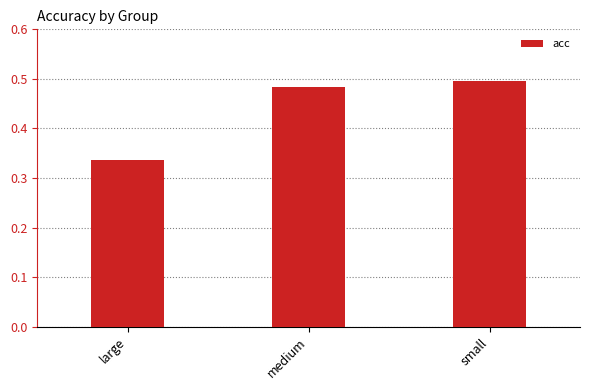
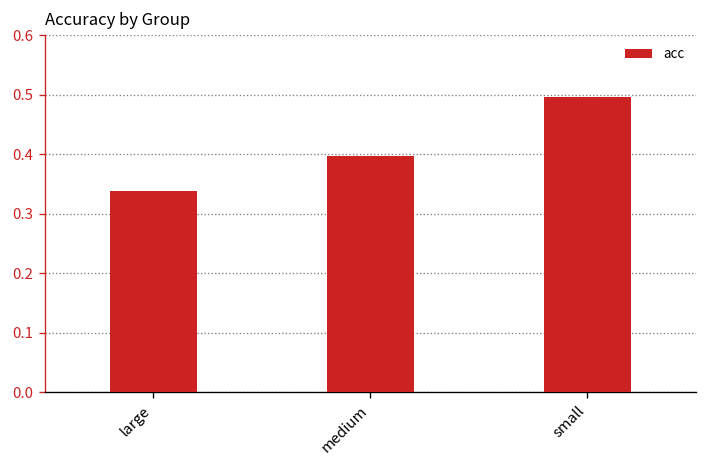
  {
    "large": 0.34,
-   "medium": 0.48,
+   "medium": 0.40,
    "small": 0.50
  }
